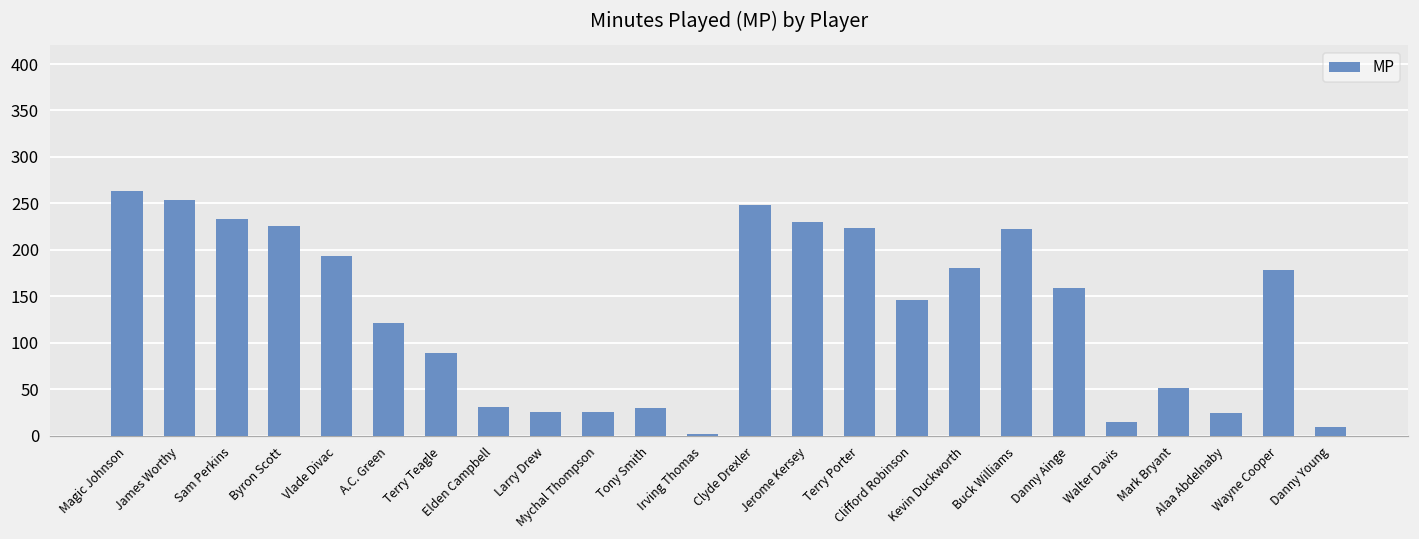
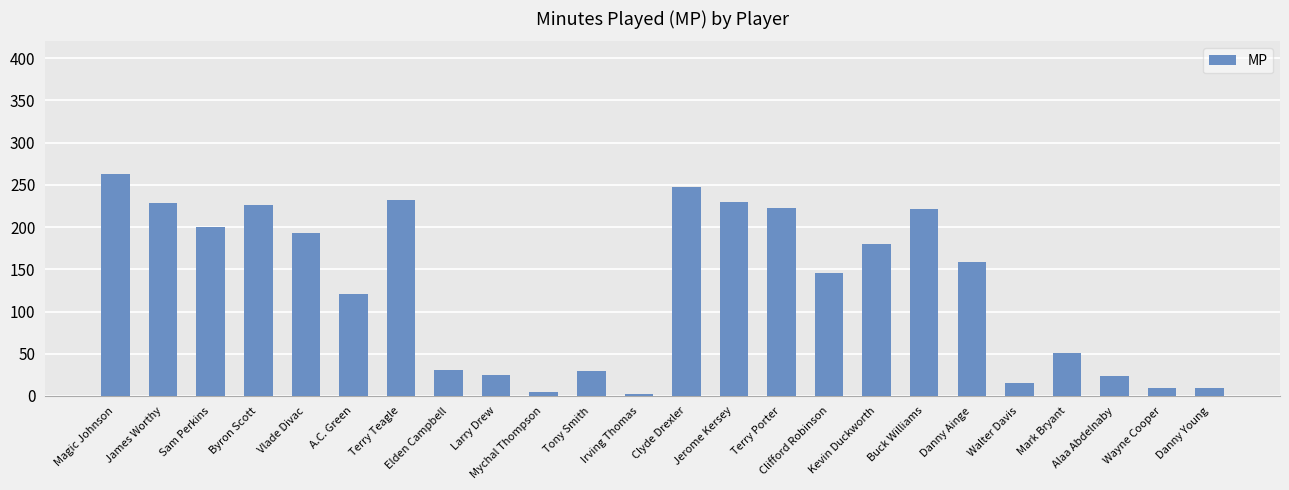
  {
    "Magic Johnson": 260,
-   "James Worthy": 250,
-   "Sam Perkins": 230,
+   "James Worthy": 230,
+   "Sam Perkins": 200,
    "Byron Scott": 230,
    "Vlade Divac": 190,
    "A.C. Green": 120,
-   "Terry Teagle": 90,
+   "Terry Teagle": 230,
    "Elden Campbell": 30,
    "Larry Drew": 30,
-   "Mychal Thompson": 30,
+   "Mychal Thompson": 10,
    "Tony Smith": 30,
    "Clyde Drexler": 250,
    "Jerome Kersey": 230,
    "Terry Porter": 220,
    "Clifford Robinson": 150,
    "Kevin Duckworth": 180,
    "Buck Williams": 220,
    "Danny Ainge": 160,
    "Walter Davis": 20,
    "Mark Bryant": 50,
    "Alaa Abdelnaby": 20,
-   "Wayne Cooper": 180,
+   "Wayne Cooper": 10,
    "Danny Young": 10
  }
